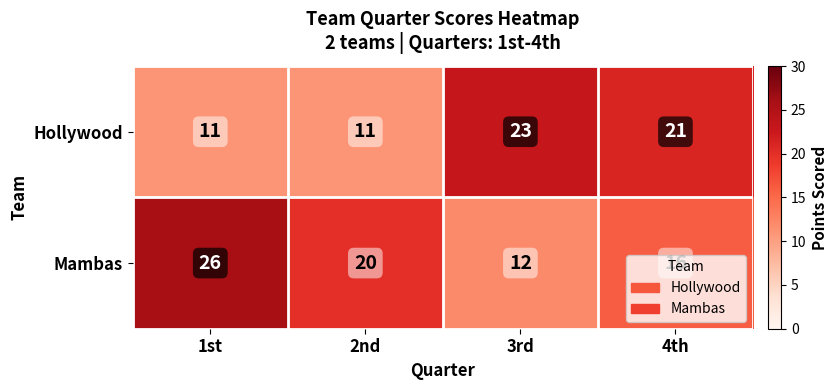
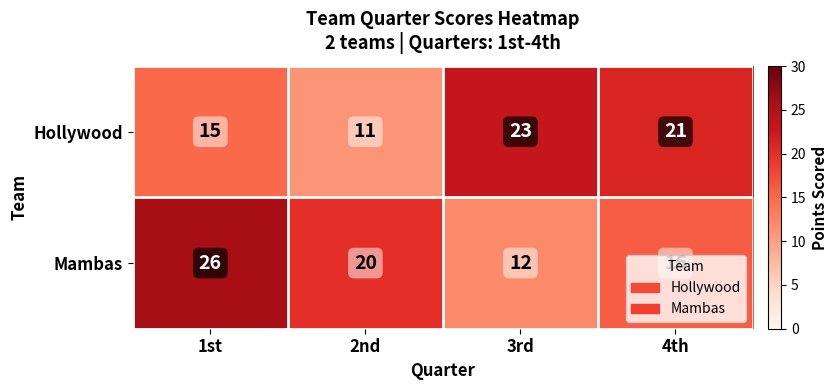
  {
    "Hollywood": {
-     "1st": 11
+     "1st": 15
    }
  }
